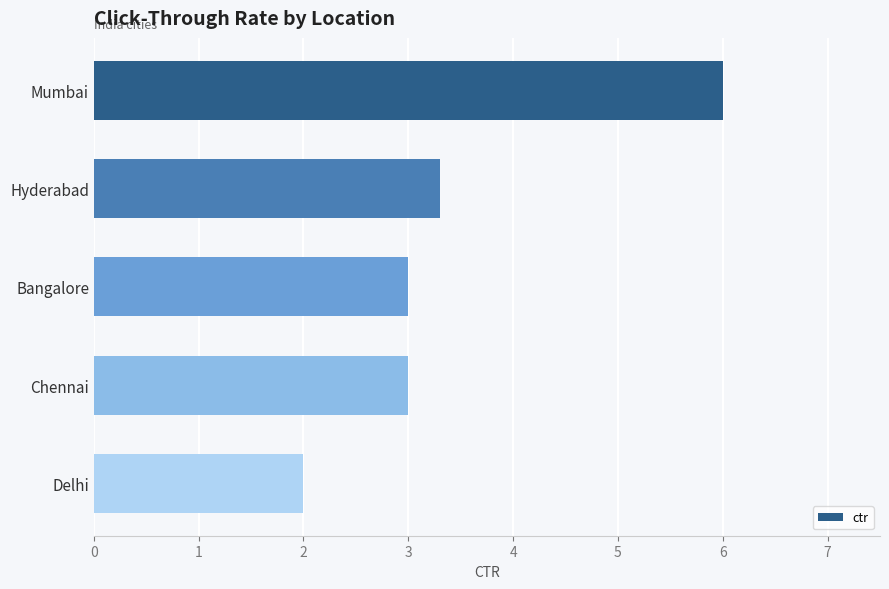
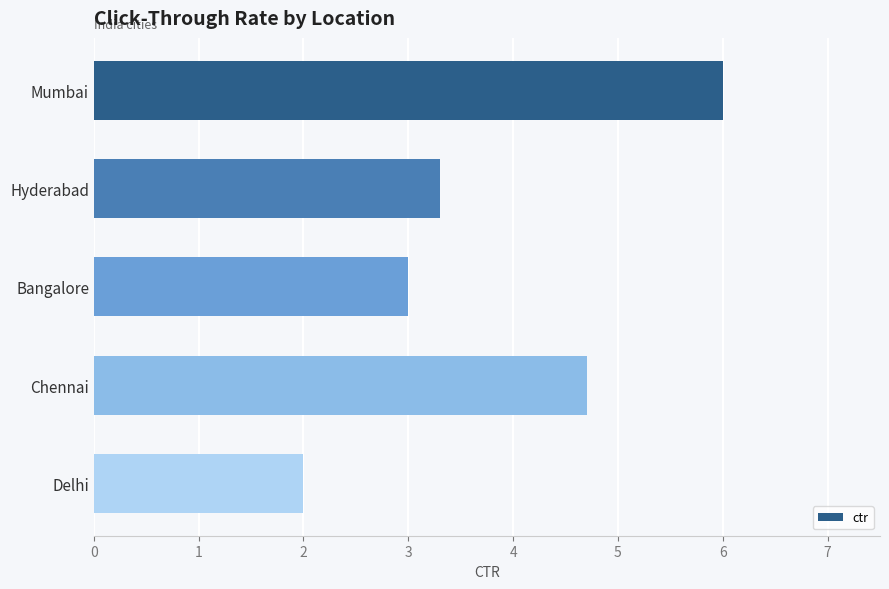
  {
    "Mumbai": 6.0,
    "Hyderabad": 3.3,
    "Bangalore": 3.0,
-   "Chennai": 3.0,
+   "Chennai": 4.7,
    "Delhi": 2.0
  }
